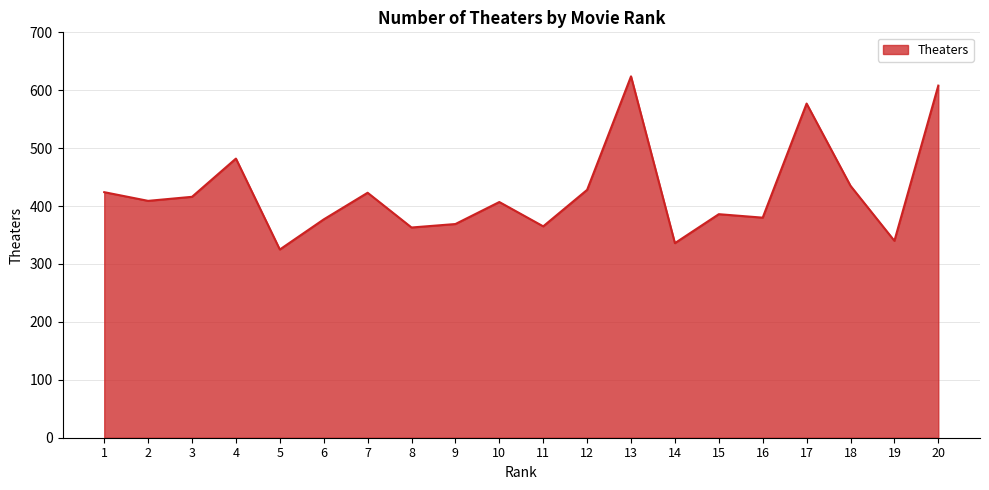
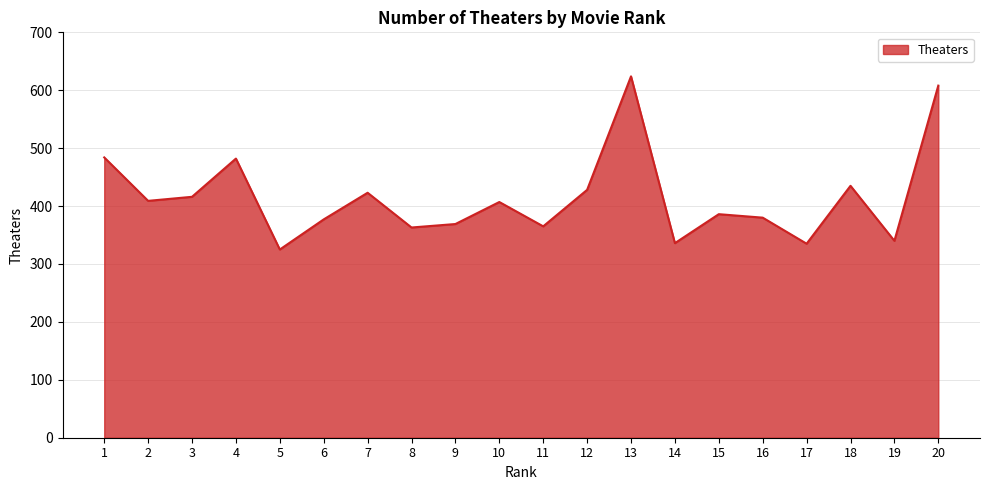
  {
-   "1": 420,
+   "1": 480,
    "2": 410,
    "3": 420,
    "4": 480,
    "5": 330,
    "6": 380,
    "7": 420,
    "8": 360,
    "9": 370,
    "10": 410,
    "11": 370,
    "12": 430,
    "13": 620,
    "14": 340,
    "15": 390,
    "16": 380,
-   "17": 580,
+   "17": 340,
    "18": 440,
    "19": 340,
    "20": 610
  }
